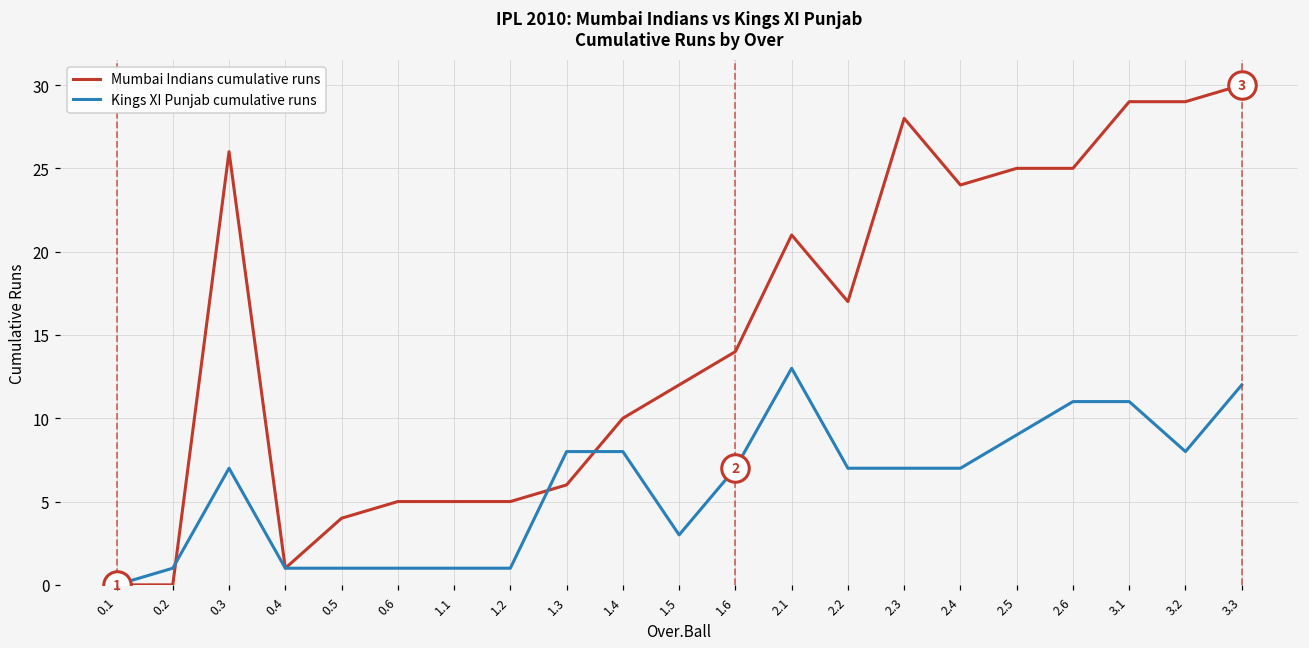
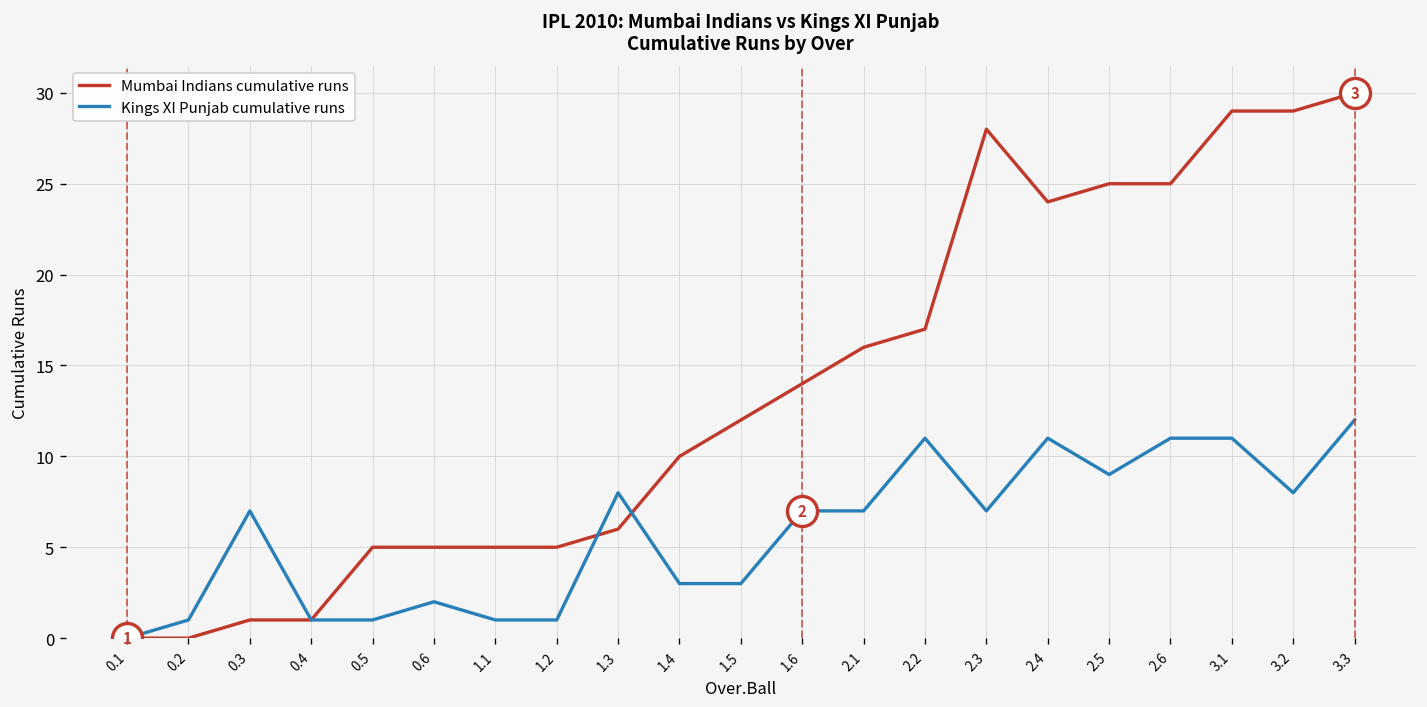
  {
    "Mumbai Indians cumulative runs": {
      "0.2": 0,
-     "0.3": 26,
-     "0.5": 4,
+     "0.3": 1,
+     "0.5": 5,
      "0.6": 5,
      "1.1": 5,
      "1.2": 5,
      "1.3": 6,
      "1.4": 10,
      "1.5": 12,
      "1.6": 14,
-     "2.1": 21,
+     "2.1": 16,
      "2.2": 17,
      "2.3": 28,
      "2.4": 24,
      "2.5": 25,
      "2.6": 25,
      "3.1": 29,
      "3.2": 29
    },
    "Kings XI Punjab cumulative runs": {
      "0.2": 1,
      "0.3": 7,
      "0.5": 1,
-     "0.6": 1,
+     "0.6": 2,
      "1.1": 1,
      "1.2": 1,
      "1.3": 8,
-     "1.4": 8,
+     "1.4": 3,
      "1.5": 3,
-     "2.1": 13,
-     "2.2": 7,
+     "2.1": 7,
+     "2.2": 11,
      "2.3": 7,
-     "2.4": 7,
+     "2.4": 11,
      "2.5": 9,
      "2.6": 11,
      "3.1": 11,
      "3.2": 8,
      "3.3": 12
    }
  }
